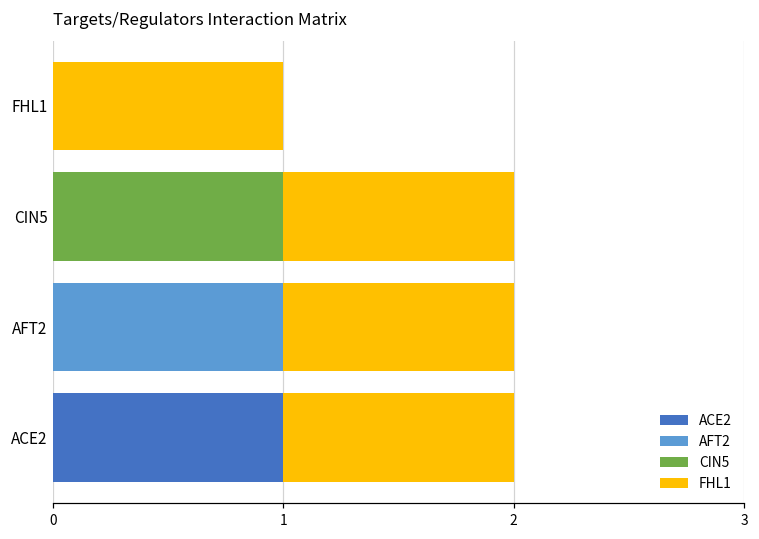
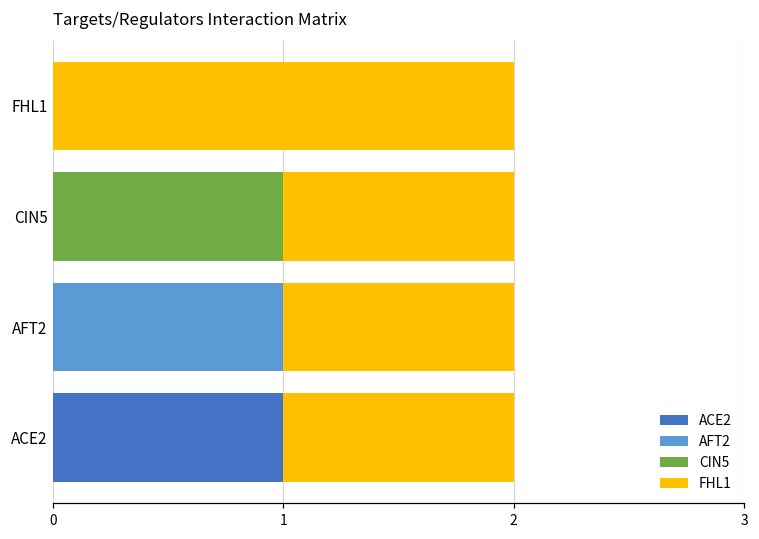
  {
    "FHL1": {
-     "FHL1": 1,
+     "FHL1": 2,
      "CIN5": 1,
      "AFT2": 1,
      "ACE2": 1
    }
  }
